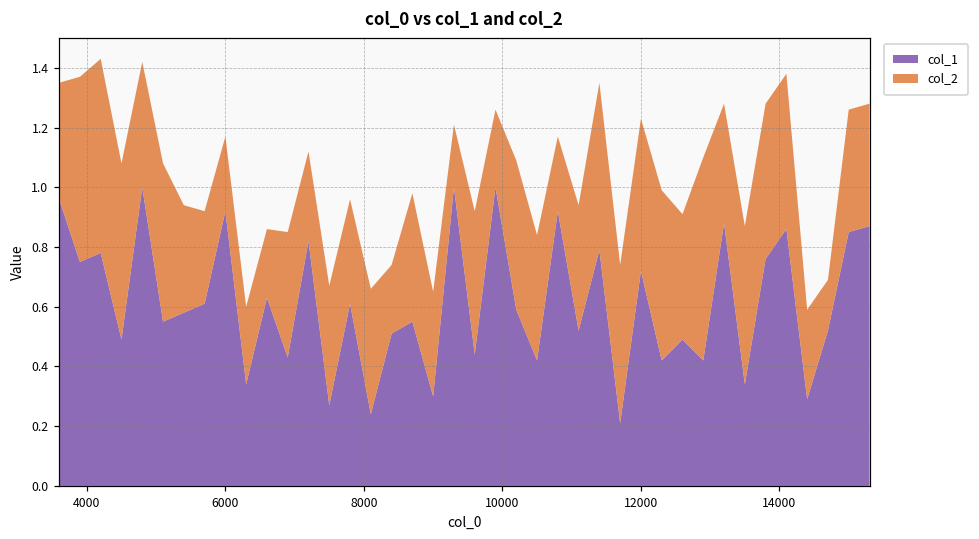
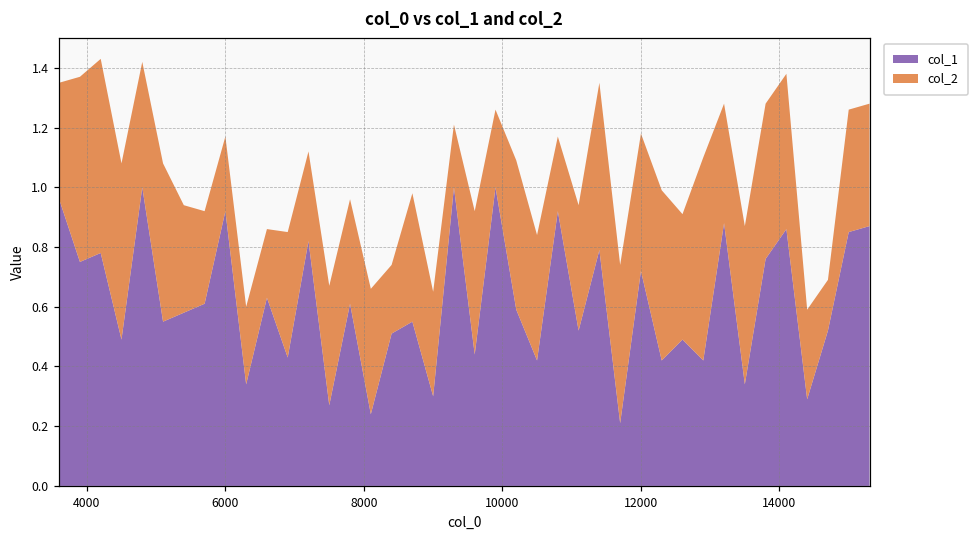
  {
    "col_1": {
      "6000": 0.92,
      "12000": 0.72
    },
    "col_2": {
      "6000": 0.25,
-     "12000": 0.51
+     "12000": 0.46
    }
  }
